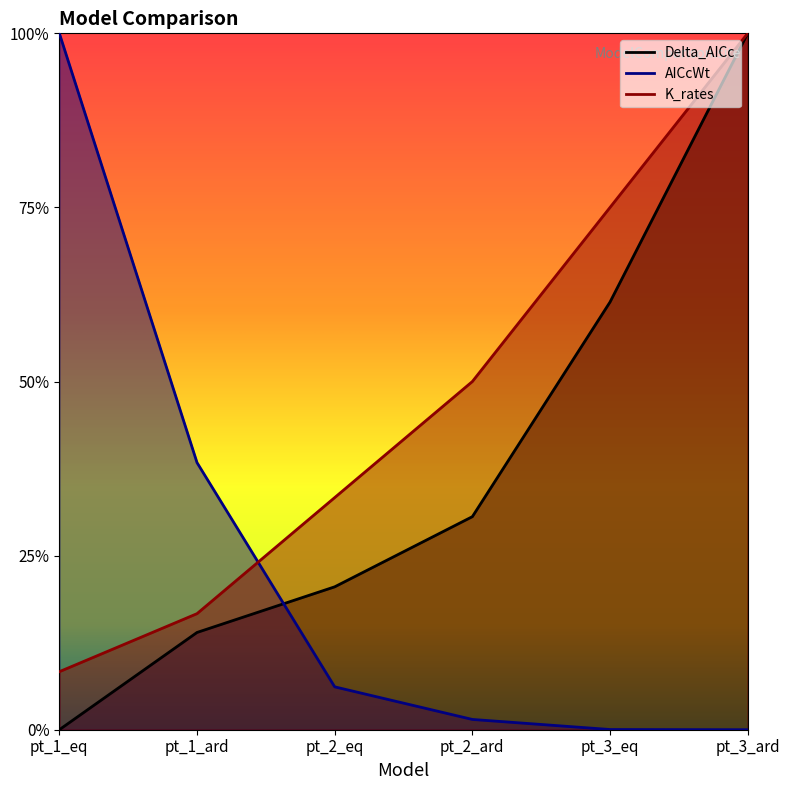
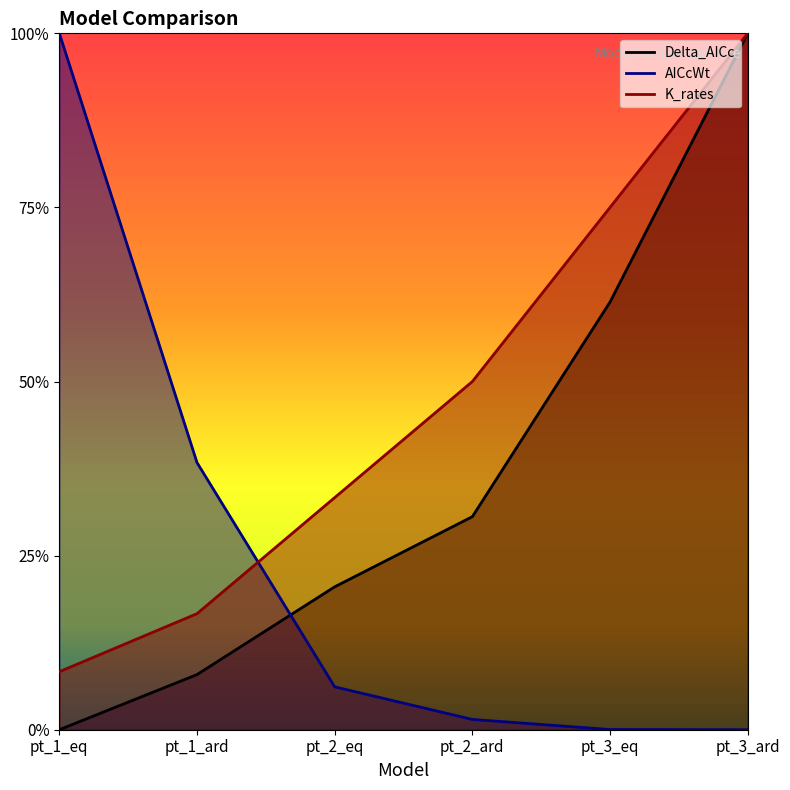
  {
    "Delta_AICc": {
      "pt_1_eq": "0%",
-     "pt_1_ard": "14%",
+     "pt_1_ard": "8%",
      "pt_2_eq": "21%",
      "pt_2_ard": "31%",
      "pt_3_eq": "61%"
    },
    "AICcWt": {
      "pt_1_eq": "100%",
      "pt_1_ard": "38%",
      "pt_2_eq": "6%",
      "pt_2_ard": "1%",
      "pt_3_eq": "0%",
      "pt_3_ard": "0%"
    },
    "K_rates": {
      "pt_1_eq": "8%",
      "pt_1_ard": "17%",
      "pt_2_eq": "33%",
      "pt_2_ard": "50%",
      "pt_3_eq": "75%"
    }
  }
